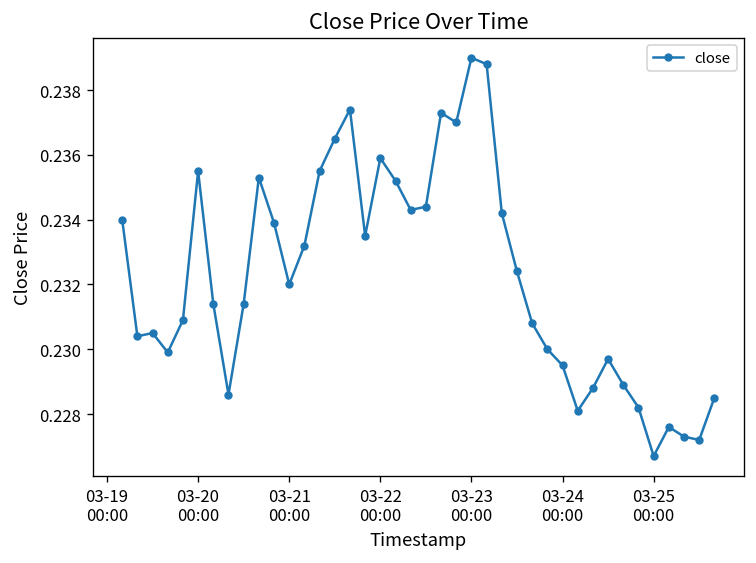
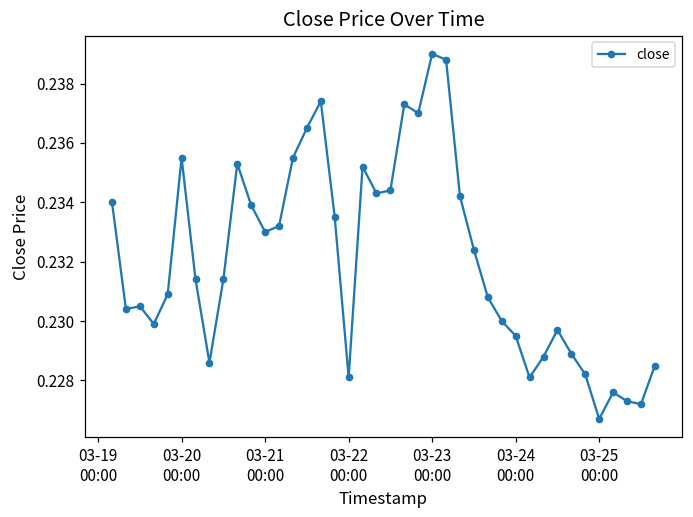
  {
    "03-20 00:00": 0.2355,
-   "03-21 00:00": 0.232,
-   "03-22 00:00": 0.2359,
+   "03-21 00:00": 0.233,
+   "03-22 00:00": 0.2281,
    "03-23 00:00": 0.2390,
    "03-24 00:00": 0.2295,
    "03-25 00:00": 0.2267
  }
